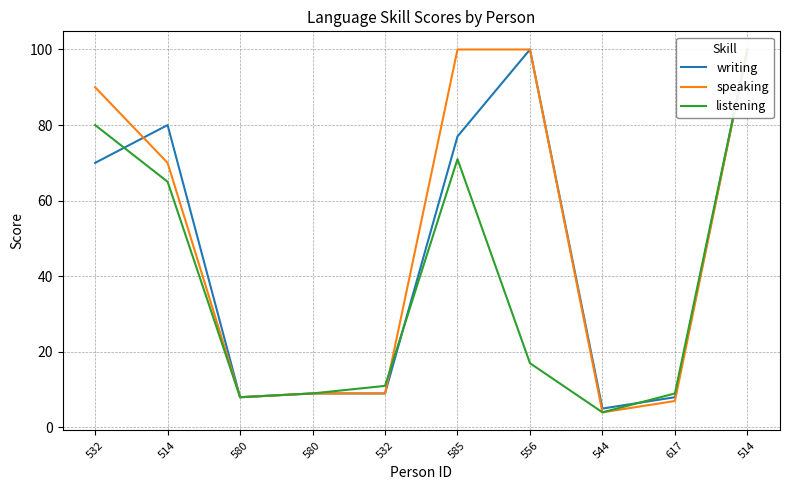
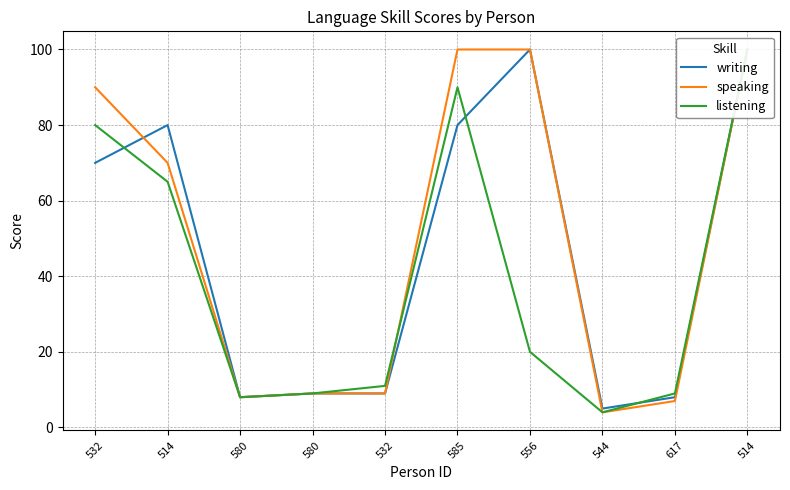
  {
    "writing": {
-     "585": 77,
+     "585": 80,
      "544": 5,
      "617": 8
    },
    "speaking": {
      "585": 100,
      "617": 7
    },
    "listening": {
-     "585": 71,
-     "556": 17,
+     "585": 90,
+     "556": 20,
      "617": 9
    }
  }
